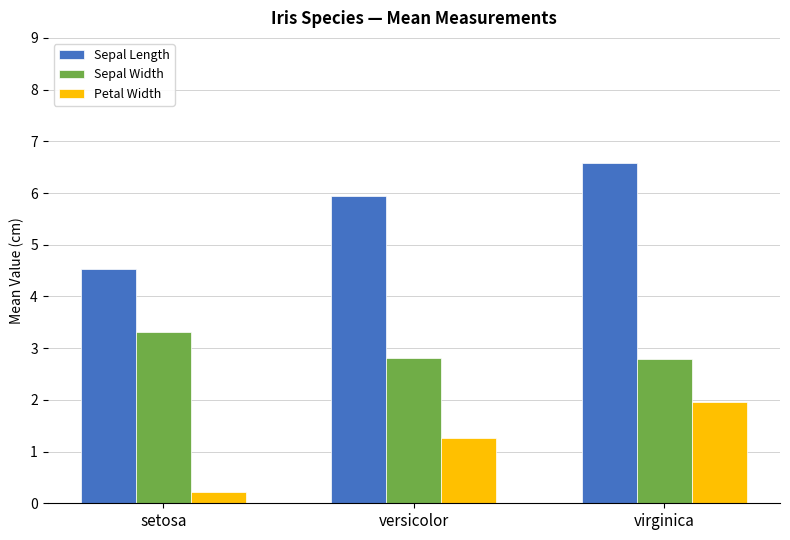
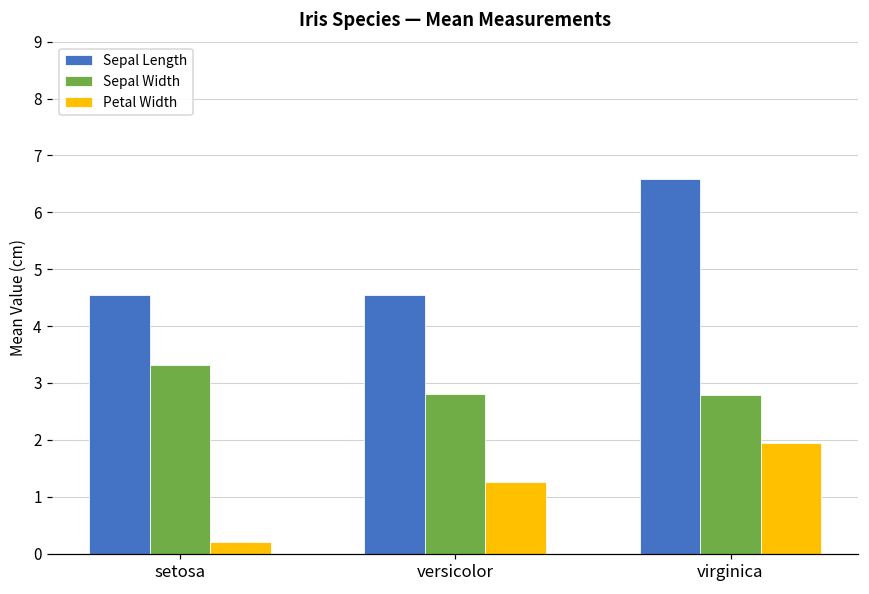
  {
    "Sepal Length": {
      "setosa": 4.5,
-     "versicolor": 5.9,
+     "versicolor": 4.6,
      "virginica": 6.6
    },
    "Sepal Width": {
      "setosa": 3.3,
      "versicolor": 2.8,
      "virginica": 2.8
    },
    "Petal Width": {
      "setosa": 0.2,
      "versicolor": 1.3,
      "virginica": 2.0
    }
  }
